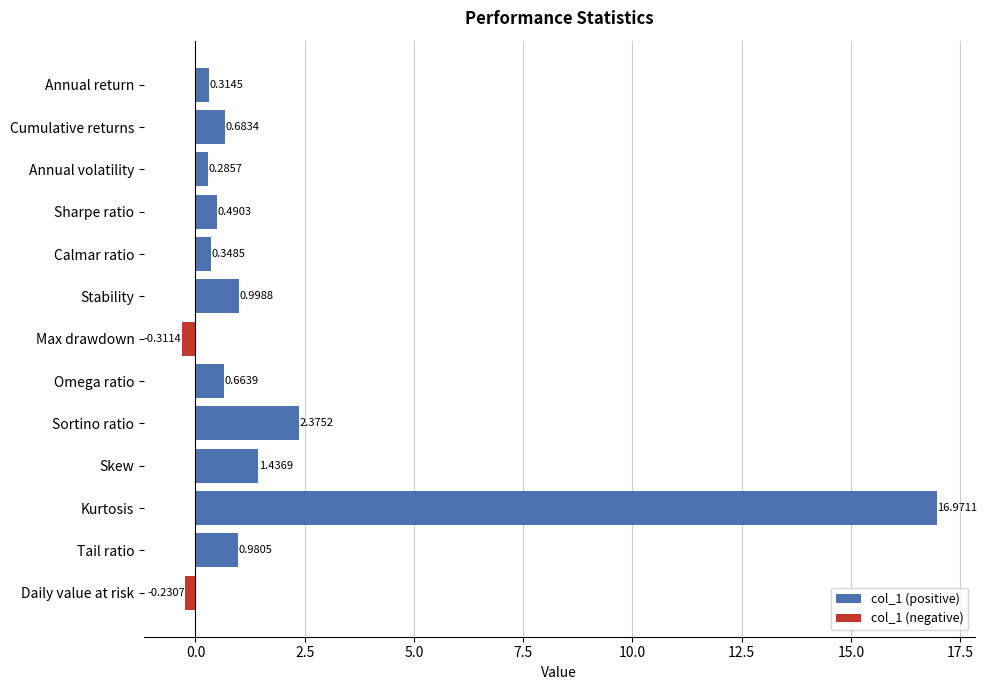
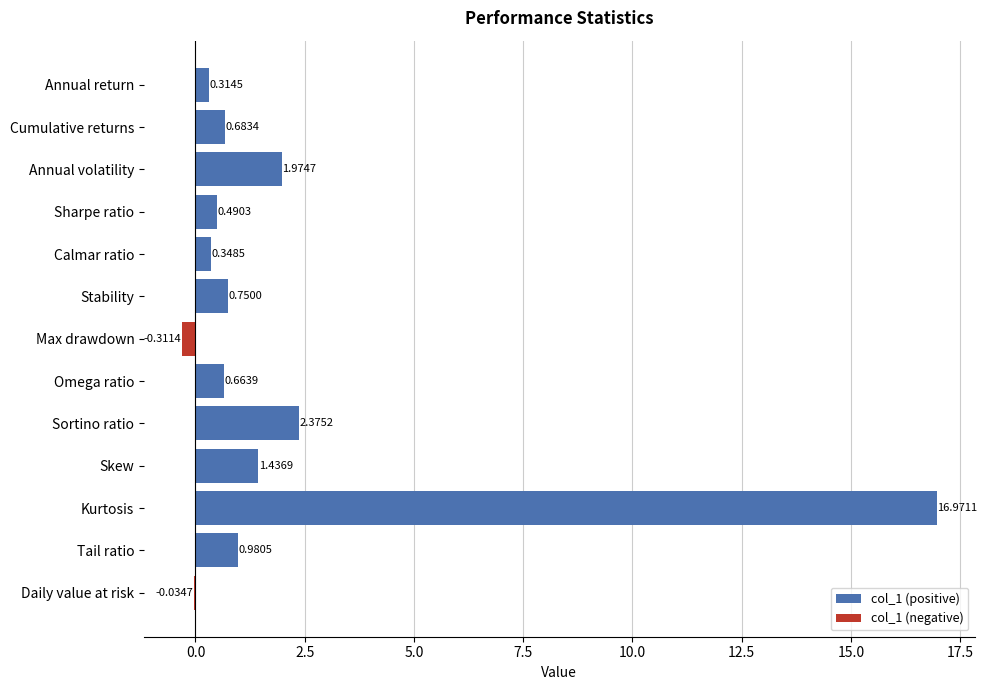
  {
    "col_1 (positive)": {
      "Annual return": 0.3145,
      "Cumulative returns": 0.6834,
-     "Annual volatility": 0.2857,
+     "Annual volatility": 1.9747,
      "Sharpe ratio": 0.4903,
      "Calmar ratio": 0.3485,
-     "Stability": 0.9988,
+     "Stability": 0.7500,
      "Omega ratio": 0.6639,
      "Sortino ratio": 2.3752,
      "Skew": 1.4369,
      "Kurtosis": 16.9711,
      "Tail ratio": 0.9805
    },
    "col_1 (negative)": {
      "Max drawdown": -0.3114,
-     "Daily value at risk": -0.2307
+     "Daily value at risk": -0.0347
    }
  }
